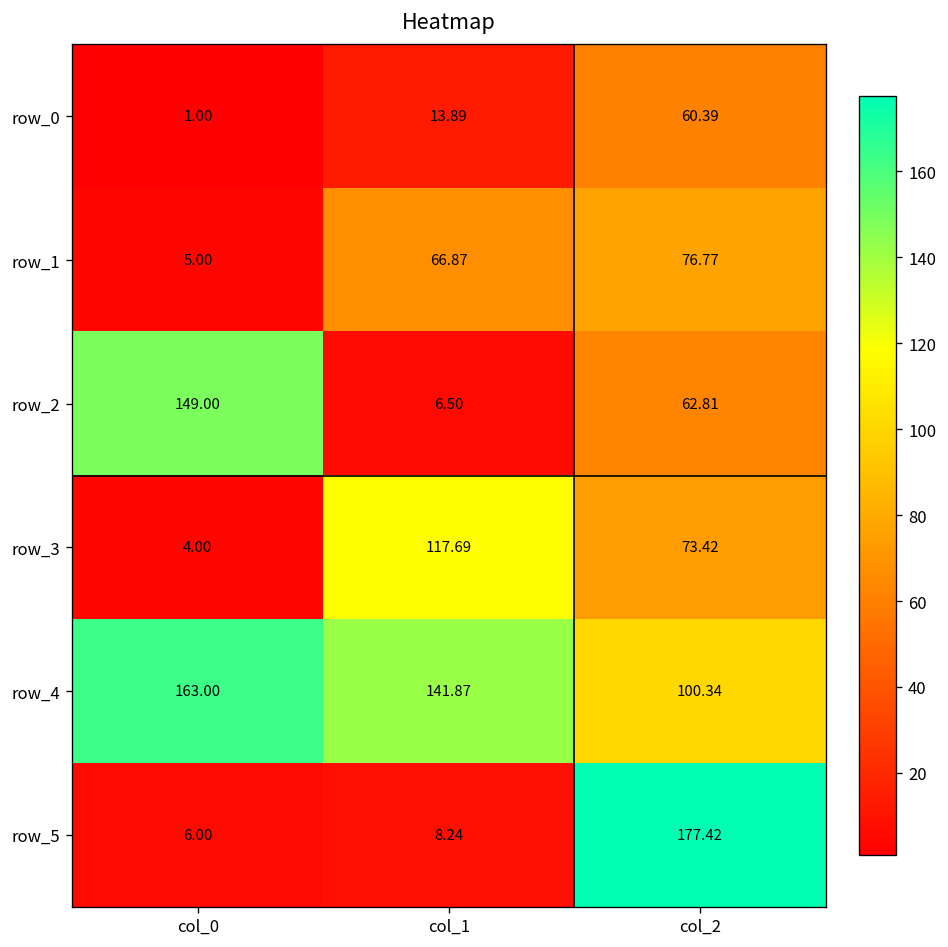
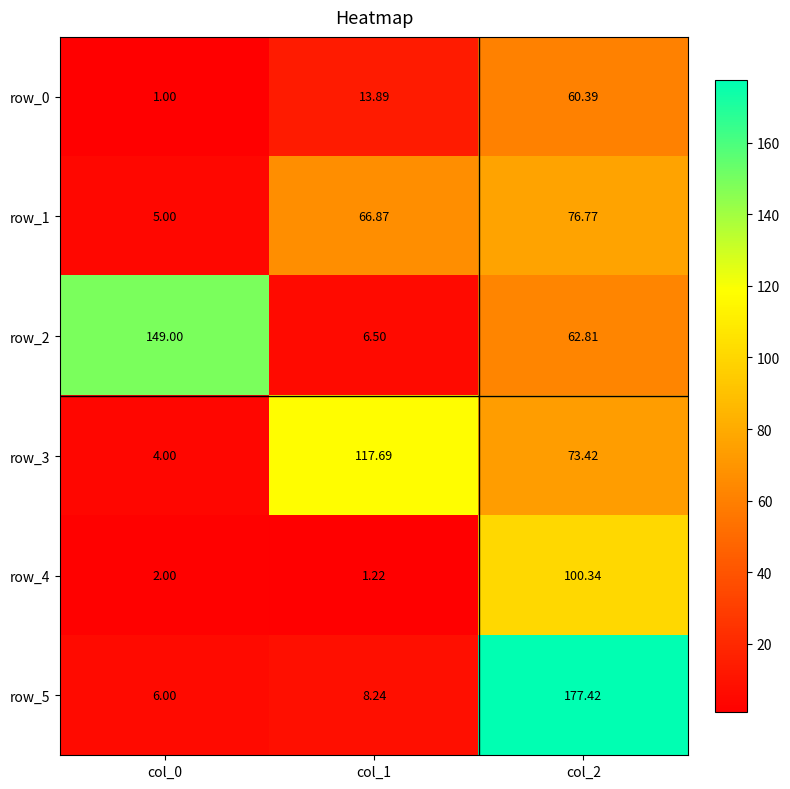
  {
    "row_0": {
      "col_0": 1.00,
      "col_1": 13.89,
      "col_2": 60.39
    },
    "row_1": {
      "col_0": 5.00,
      "col_1": 66.87,
      "col_2": 76.77
    },
    "row_2": {
      "col_0": 149.00,
      "col_1": 6.50,
      "col_2": 62.81
    },
    "row_3": {
      "col_0": 4.00,
      "col_1": 117.69,
      "col_2": 73.42
    },
    "row_4": {
-     "col_0": 163.00,
-     "col_1": 141.87,
+     "col_0": 2.00,
+     "col_1": 1.22,
      "col_2": 100.34
    },
    "row_5": {
      "col_0": 6.00,
      "col_1": 8.24,
      "col_2": 177.42
    }
  }
